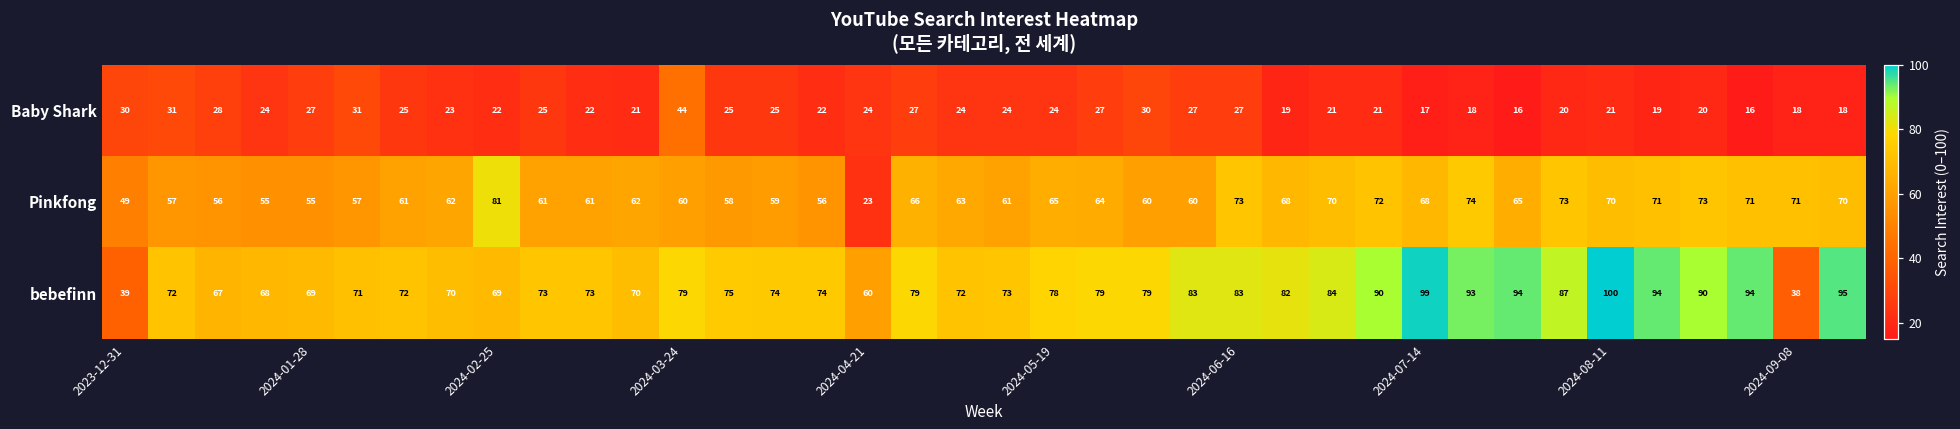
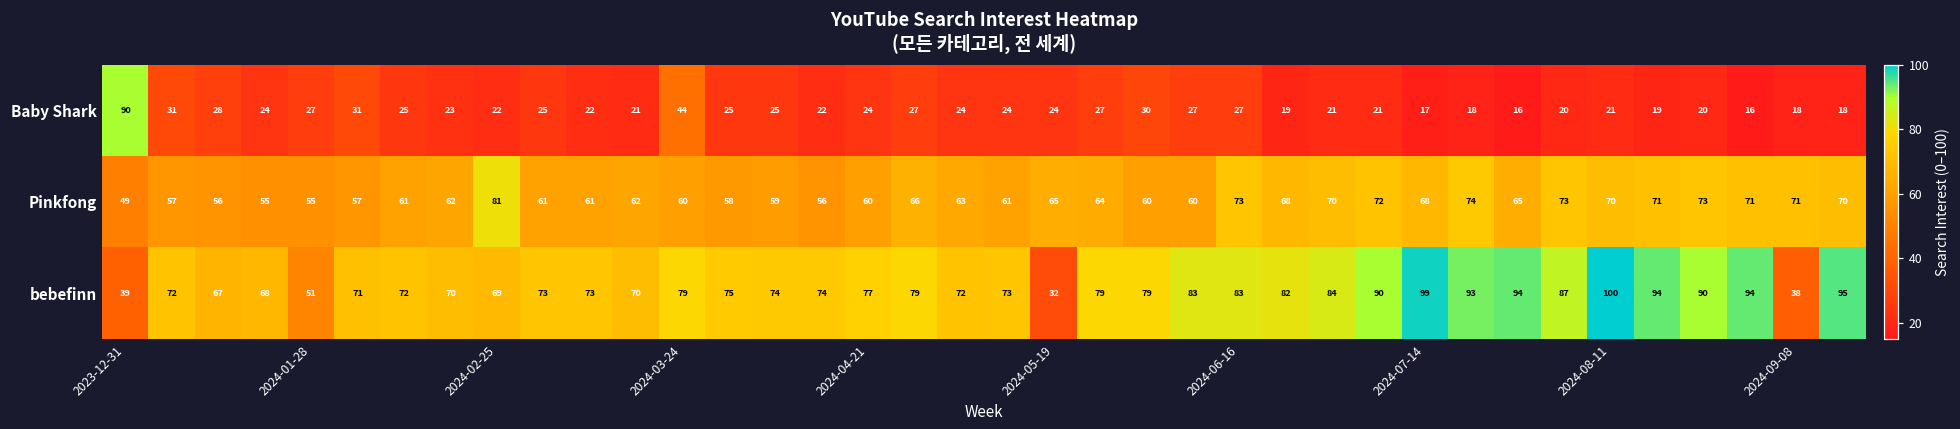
  {
    "Baby Shark": {
-     "2023-12-31": 30,
+     "2023-12-31": 90,
      "2024-01-28": 27,
      "2024-02-25": 22,
      "2024-03-24": 44,
      "2024-04-21": 24,
      "2024-05-19": 24,
      "2024-06-16": 27,
      "2024-07-14": 17,
      "2024-08-11": 21,
      "2024-09-08": 18
    },
    "Pinkfong": {
      "2023-12-31": 49,
      "2024-01-28": 55,
      "2024-02-25": 81,
      "2024-03-24": 60,
-     "2024-04-21": 23,
+     "2024-04-21": 60,
      "2024-05-19": 65,
      "2024-06-16": 73,
      "2024-07-14": 68,
      "2024-08-11": 70,
      "2024-09-08": 71
    },
    "bebefinn": {
      "2023-12-31": 39,
-     "2024-01-28": 69,
+     "2024-01-28": 51,
      "2024-02-25": 69,
      "2024-03-24": 79,
-     "2024-04-21": 60,
-     "2024-05-19": 78,
+     "2024-04-21": 77,
+     "2024-05-19": 32,
      "2024-06-16": 83,
      "2024-07-14": 99,
      "2024-08-11": 100,
      "2024-09-08": 38
    }
  }
